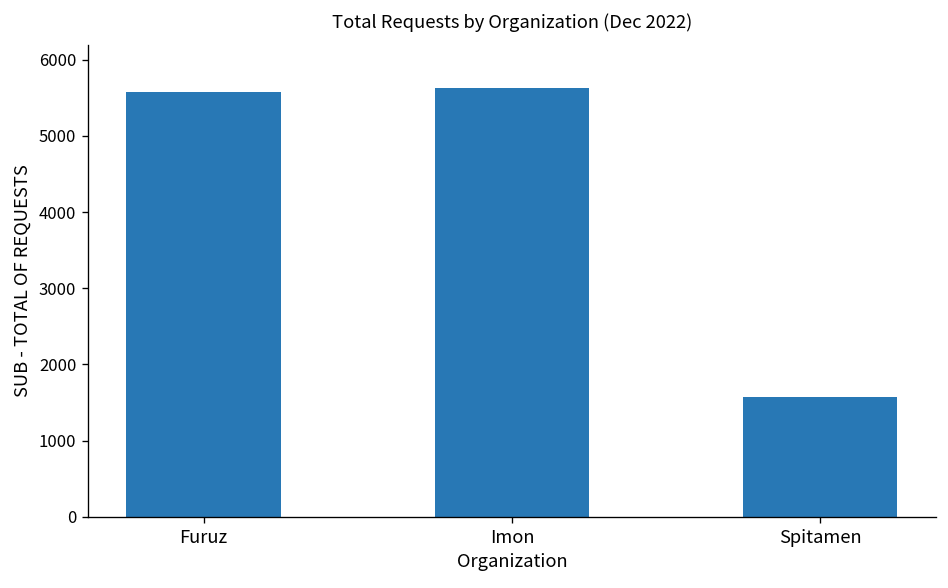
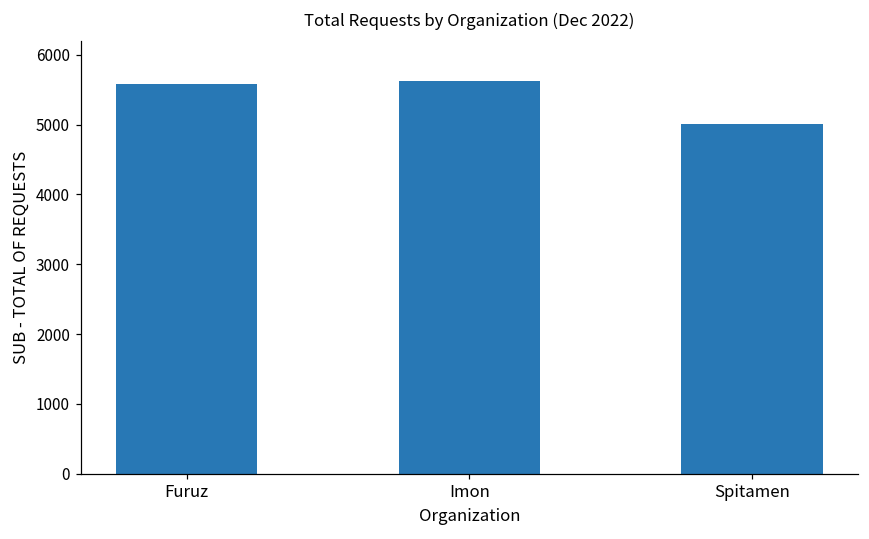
  {
    "Furuz": 5600,
    "Imon": 5600,
-   "Spitamen": 1600
+   "Spitamen": 5000
  }
